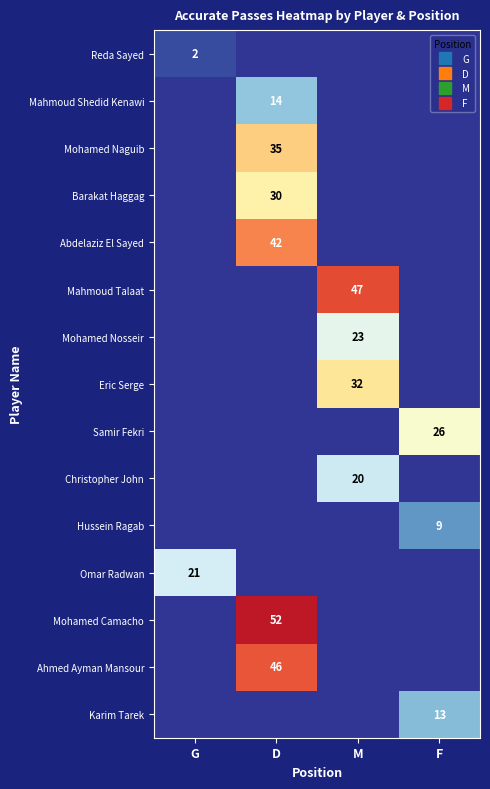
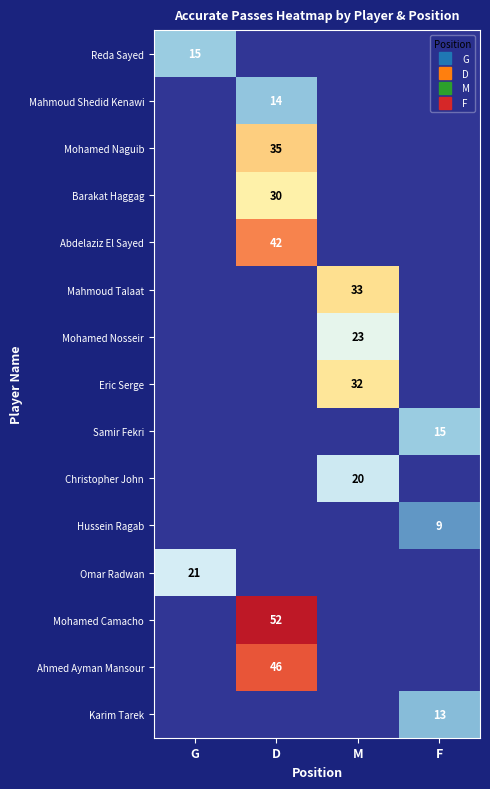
  {
    "Reda Sayed": {
-     "G": 2
+     "G": 15
    },
    "Mahmoud Shedid Kenawi": {
      "D": 14
    },
    "Mohamed Naguib": {
      "D": 35
    },
    "Barakat Haggag": {
      "D": 30
    },
    "Abdelaziz El Sayed": {
      "D": 42
    },
    "Mahmoud Talaat": {
-     "M": 47
+     "M": 33
    },
    "Mohamed Nosseir": {
      "M": 23
    },
    "Eric Serge": {
      "M": 32
    },
    "Samir Fekri": {
-     "F": 26
+     "F": 15
    },
    "Christopher John": {
      "M": 20
    },
    "Hussein Ragab": {
      "F": 9
    },
    "Omar Radwan": {
      "G": 21
    },
    "Mohamed Camacho": {
      "D": 52
    },
    "Ahmed Ayman Mansour": {
      "D": 46
    },
    "Karim Tarek": {
      "F": 13
    }
  }
